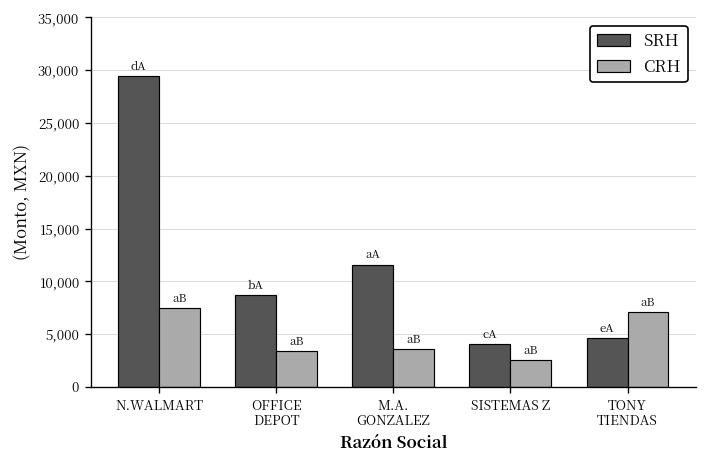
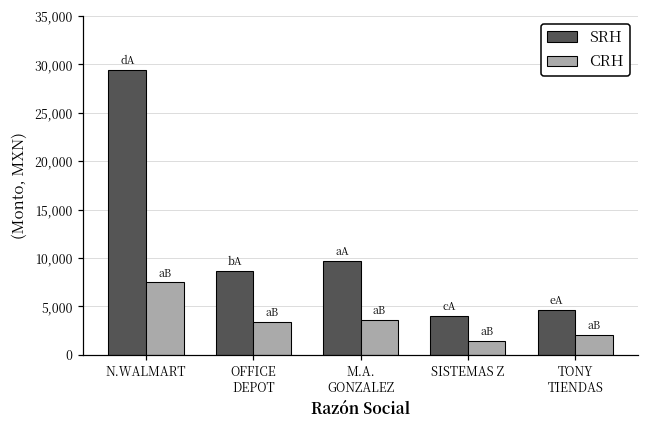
  {
    "SRH": {
      "N.WALMART": "29,000",
      "OFFICE DEPOT": "9,000",
-     "M.A. GONZALEZ": "12,000",
+     "M.A. GONZALEZ": "10,000",
      "SISTEMAS Z": "4,000",
      "TONY TIENDAS": "5,000"
    },
    "CRH": {
      "N.WALMART": "7,000",
      "OFFICE DEPOT": "3,000",
      "M.A. GONZALEZ": "4,000",
-     "SISTEMAS Z": "3,000",
-     "TONY TIENDAS": "7,000"
+     "SISTEMAS Z": "1,000",
+     "TONY TIENDAS": "2,000"
    }
  }
